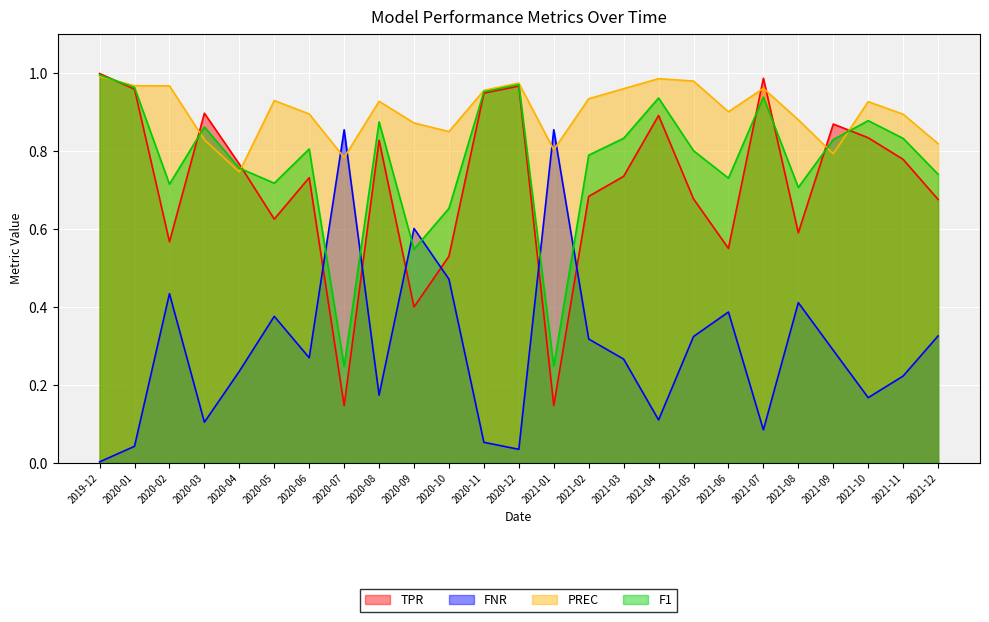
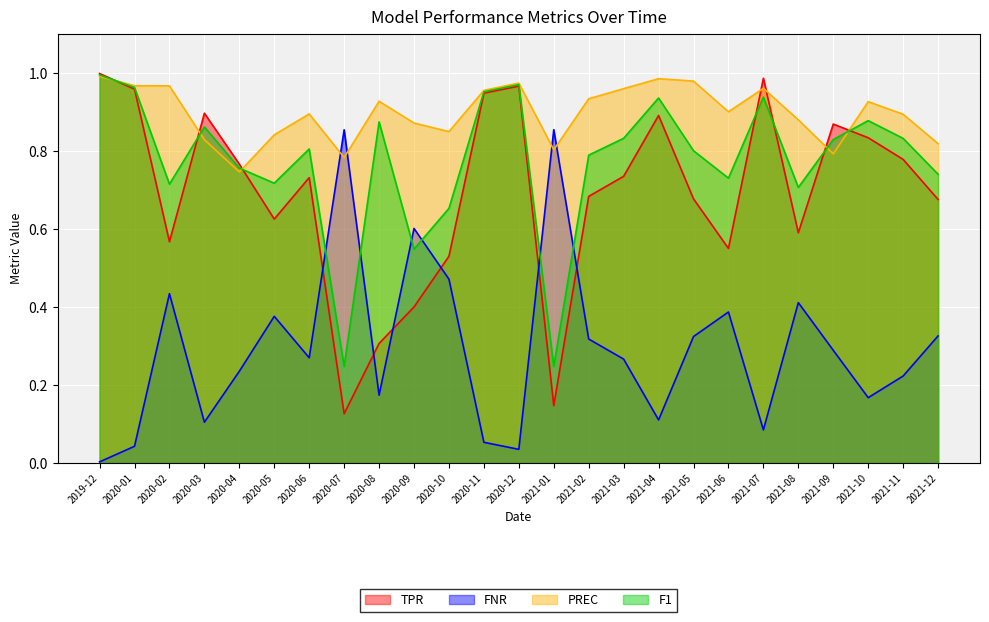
  {
    "TPR": {
      "2020-02": 0.57,
      "2020-03": 0.90,
      "2020-04": 0.77,
      "2020-05": 0.62,
      "2020-06": 0.73,
-     "2020-07": 0.15,
-     "2020-08": 0.83,
+     "2020-07": 0.13,
+     "2020-08": 0.31,
      "2020-09": 0.40,
      "2020-10": 0.53,
      "2021-01": 0.15,
      "2021-02": 0.68,
      "2021-03": 0.73,
      "2021-04": 0.89,
      "2021-05": 0.68,
      "2021-06": 0.55,
      "2021-07": 0.99,
      "2021-08": 0.59,
      "2021-09": 0.87,
      "2021-10": 0.83,
      "2021-11": 0.78,
      "2021-12": 0.68
    },
    "FNR": {
      "2019-12": 0.00,
      "2020-01": 0.04,
      "2020-02": 0.43,
      "2020-03": 0.10,
      "2020-04": 0.23,
      "2020-05": 0.38,
      "2020-06": 0.27,
      "2020-07": 0.85,
      "2020-08": 0.17,
      "2020-09": 0.60,
      "2020-10": 0.47,
      "2020-11": 0.05,
      "2020-12": 0.03,
      "2021-01": 0.85,
      "2021-02": 0.32,
      "2021-03": 0.27,
      "2021-04": 0.11,
      "2021-05": 0.32,
      "2021-06": 0.39,
      "2021-07": 0.08,
      "2021-08": 0.41,
      "2021-09": 0.29,
      "2021-10": 0.17,
      "2021-11": 0.22,
      "2021-12": 0.33
    },
    "PREC": {
      "2020-02": 0.97,
      "2020-03": 0.83,
      "2020-04": 0.75,
-     "2020-05": 0.93,
+     "2020-05": 0.84,
      "2020-06": 0.89,
      "2020-07": 0.78,
      "2020-08": 0.93,
      "2020-09": 0.87,
      "2020-10": 0.85,
      "2021-01": 0.80,
      "2021-02": 0.93,
      "2021-03": 0.96,
      "2021-04": 0.98,
      "2021-05": 0.98,
      "2021-06": 0.90,
      "2021-07": 0.96,
      "2021-08": 0.88,
      "2021-09": 0.79,
      "2021-10": 0.93,
      "2021-11": 0.89,
      "2021-12": 0.82
    },
    "F1": {
      "2020-02": 0.71,
      "2020-03": 0.86,
      "2020-04": 0.76,
      "2020-05": 0.72,
      "2020-06": 0.80,
      "2020-07": 0.25,
      "2020-08": 0.87,
      "2020-09": 0.55,
      "2020-10": 0.65,
      "2021-01": 0.25,
      "2021-02": 0.79,
      "2021-03": 0.83,
      "2021-04": 0.94,
      "2021-05": 0.80,
      "2021-06": 0.73,
      "2021-07": 0.94,
      "2021-08": 0.71,
      "2021-09": 0.83,
      "2021-10": 0.88,
      "2021-11": 0.83,
      "2021-12": 0.74
    }
  }
